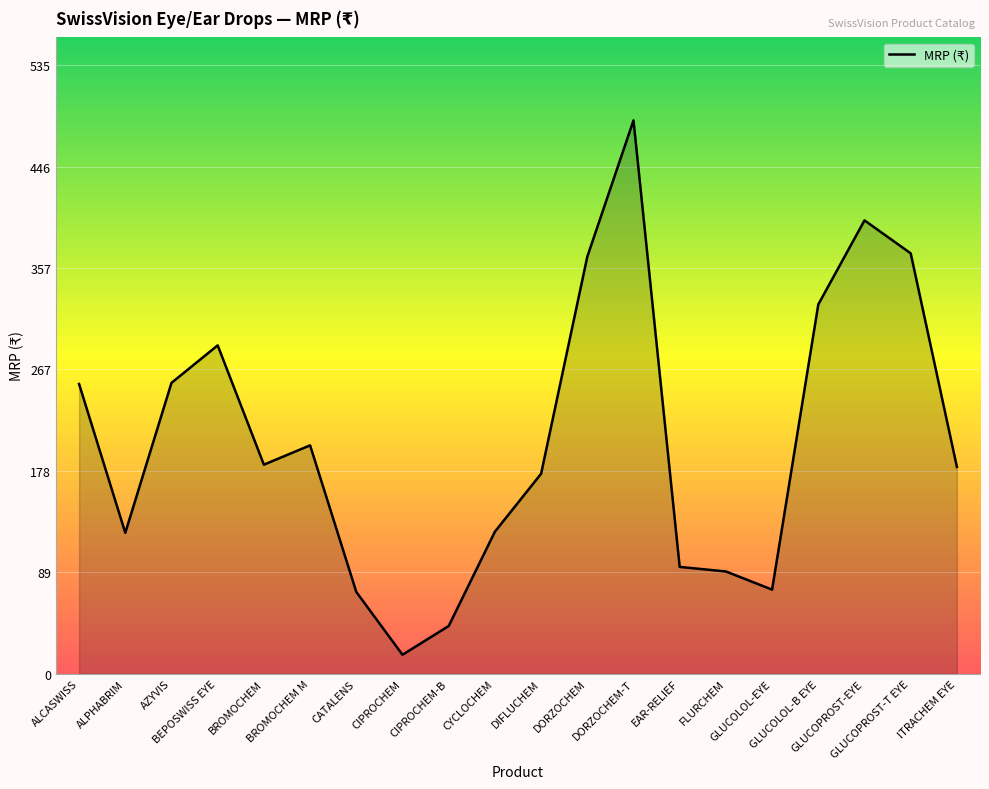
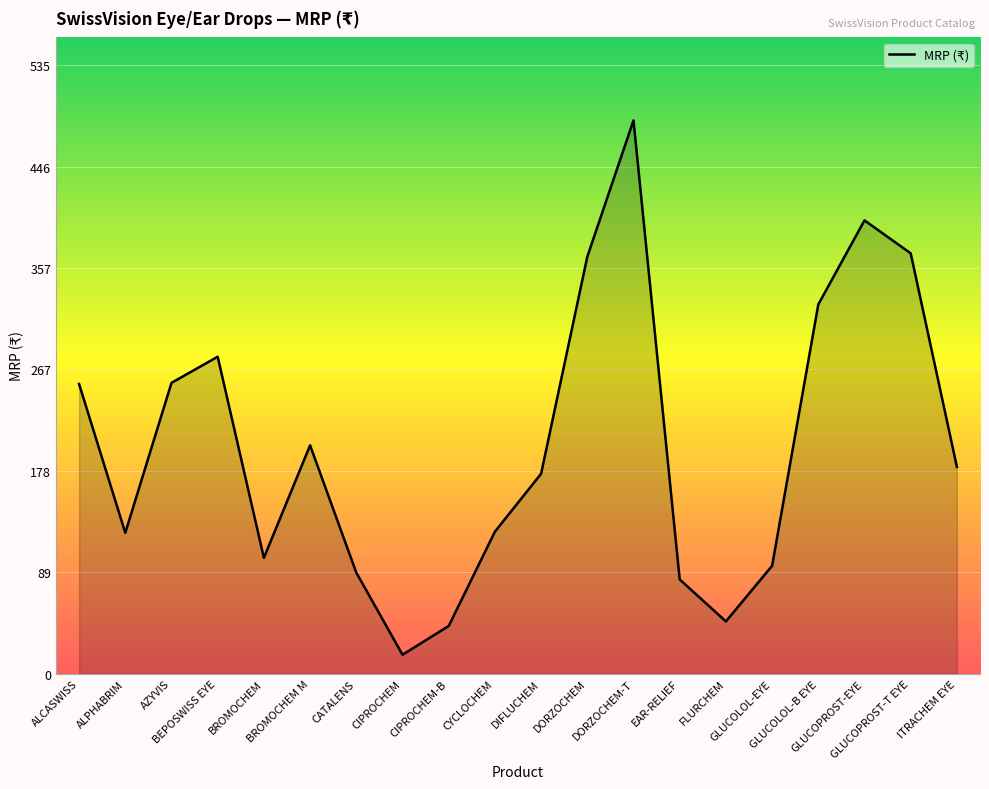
  {
    "ALCASWISS": 255,
    "ALPHABRIM": 124,
    "AZYVIS": 256,
-   "BEPOSWISS EYE": 289,
-   "BROMOCHEM": 184,
+   "BEPOSWISS EYE": 279,
+   "BROMOCHEM": 102,
    "BROMOCHEM M": 201,
-   "CATALENS": 72,
+   "CATALENS": 89,
    "CIPROCHEM": 17,
    "CIPROCHEM-B": 42,
    "CYCLOCHEM": 125,
    "DIFLUCHEM": 176,
    "DORZOCHEM": 367,
    "DORZOCHEM-T": 487,
-   "EAR-RELIEF": 94,
-   "FLURCHEM": 90,
-   "GLUCOLOL-EYE": 74,
+   "EAR-RELIEF": 83,
+   "FLURCHEM": 46,
+   "GLUCOLOL-EYE": 95,
    "GLUCOLOL-B EYE": 325,
    "GLUCOPROST-EYE": 399,
    "GLUCOPROST-T EYE": 370,
    "ITRACHEM EYE": 182
  }
